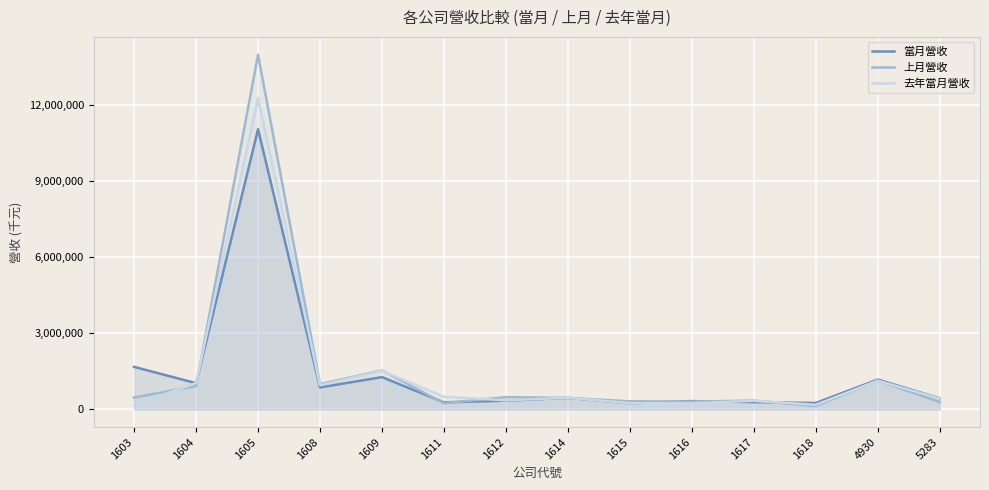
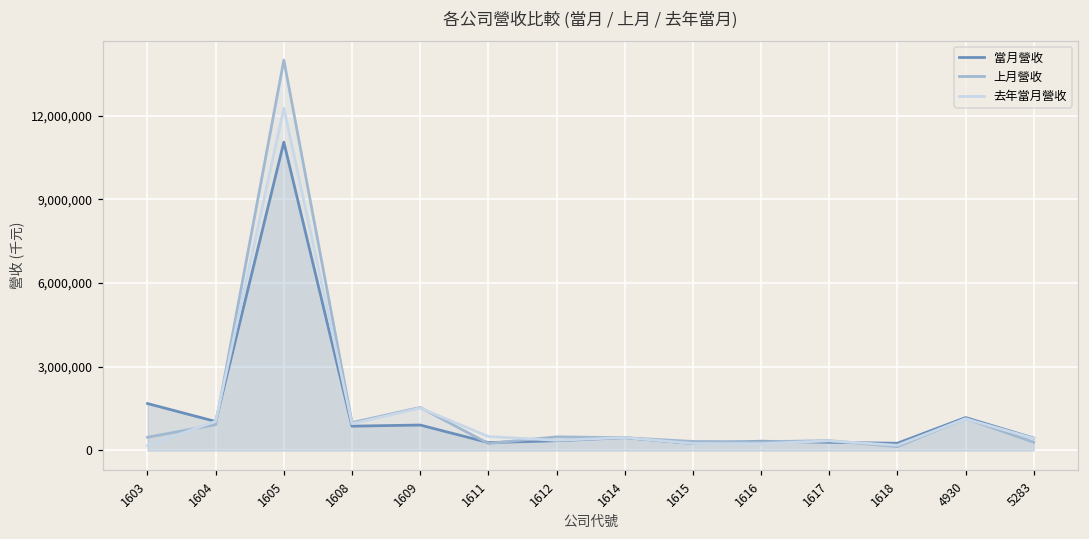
  {
    "當月營收": {
      "1603": "1,700,000",
      "1605": "11,100,000",
-     "1609": "1,300,000"
+     "1609": "900,000"
    }
  }
